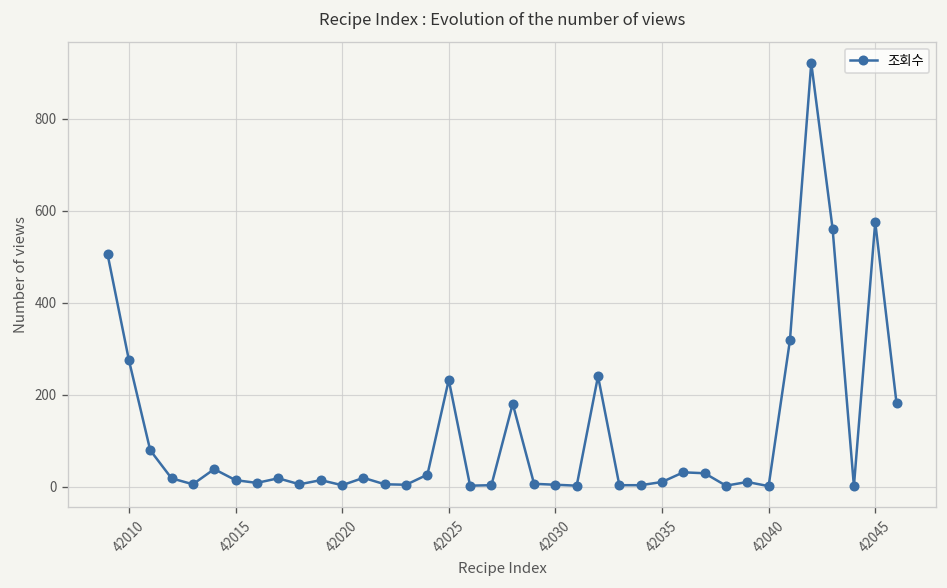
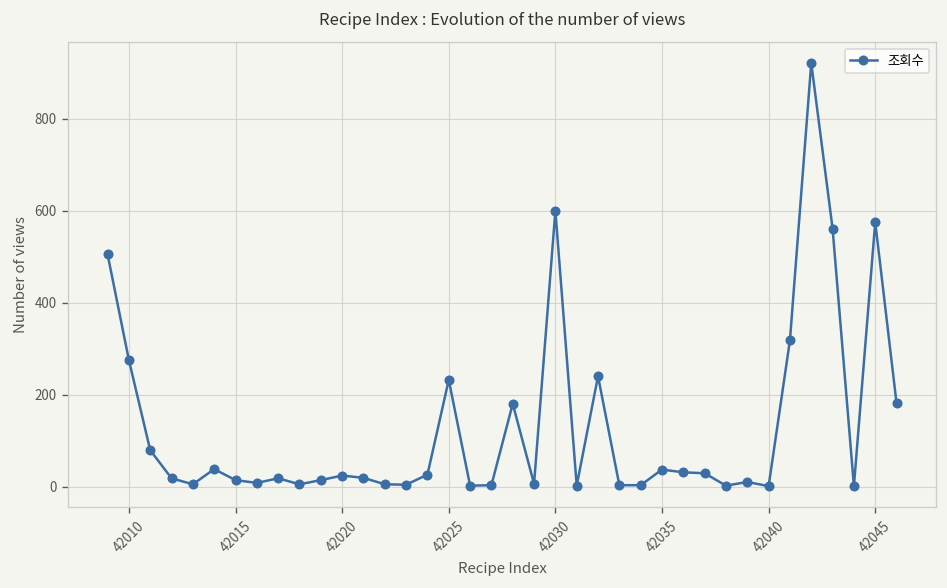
  {
    "42010": 280,
    "42015": 10,
-   "42020": 0,
+   "42020": 20,
    "42025": 230,
-   "42030": 0,
-   "42035": 10,
+   "42030": 600,
+   "42035": 40,
    "42040": 0,
    "42045": 580
  }
